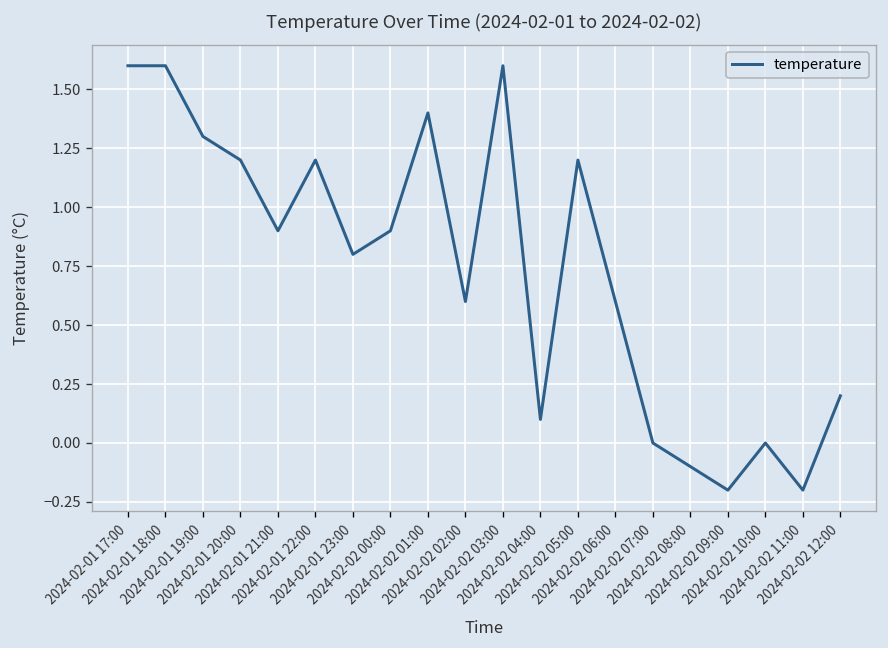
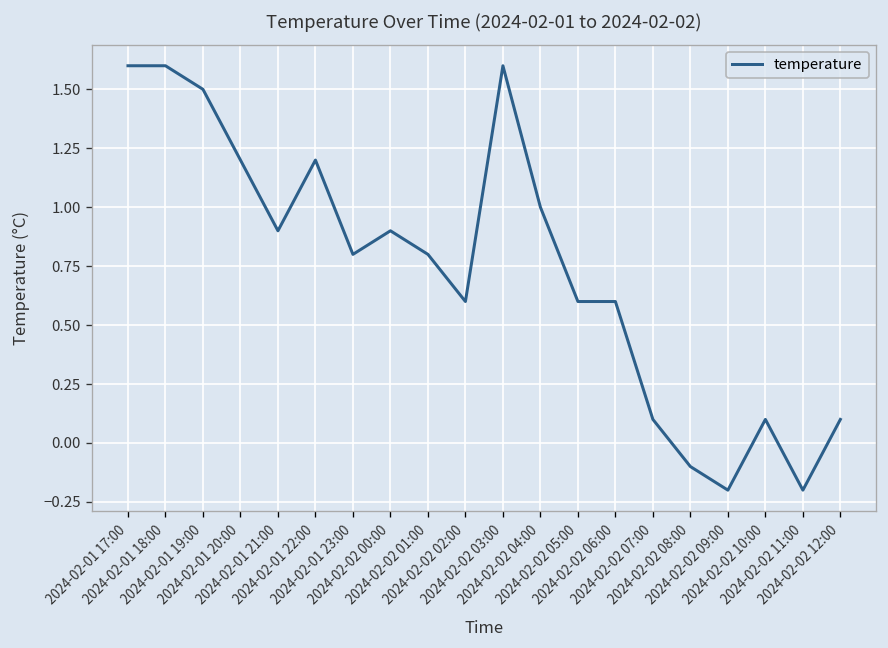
  {
    "2024-02-01 17:00": 1.6,
    "2024-02-01 18:00": 1.6,
-   "2024-02-01 19:00": 1.3,
+   "2024-02-01 19:00": 1.5,
    "2024-02-01 20:00": 1.2,
    "2024-02-01 21:00": 0.9,
    "2024-02-01 22:00": 1.2,
    "2024-02-01 23:00": 0.8,
    "2024-02-02 00:00": 0.9,
-   "2024-02-02 01:00": 1.4,
+   "2024-02-02 01:00": 0.8,
    "2024-02-02 02:00": 0.6,
    "2024-02-02 03:00": 1.6,
-   "2024-02-02 04:00": 0.1,
-   "2024-02-02 05:00": 1.2,
+   "2024-02-02 04:00": 1.0,
+   "2024-02-02 05:00": 0.6,
    "2024-02-02 06:00": 0.6,
-   "2024-02-02 07:00": 0.0,
+   "2024-02-02 07:00": 0.1,
    "2024-02-02 08:00": -0.1,
    "2024-02-02 09:00": -0.2,
-   "2024-02-02 10:00": 0.0,
+   "2024-02-02 10:00": 0.1,
    "2024-02-02 11:00": -0.2,
-   "2024-02-02 12:00": 0.2
+   "2024-02-02 12:00": 0.1
  }
